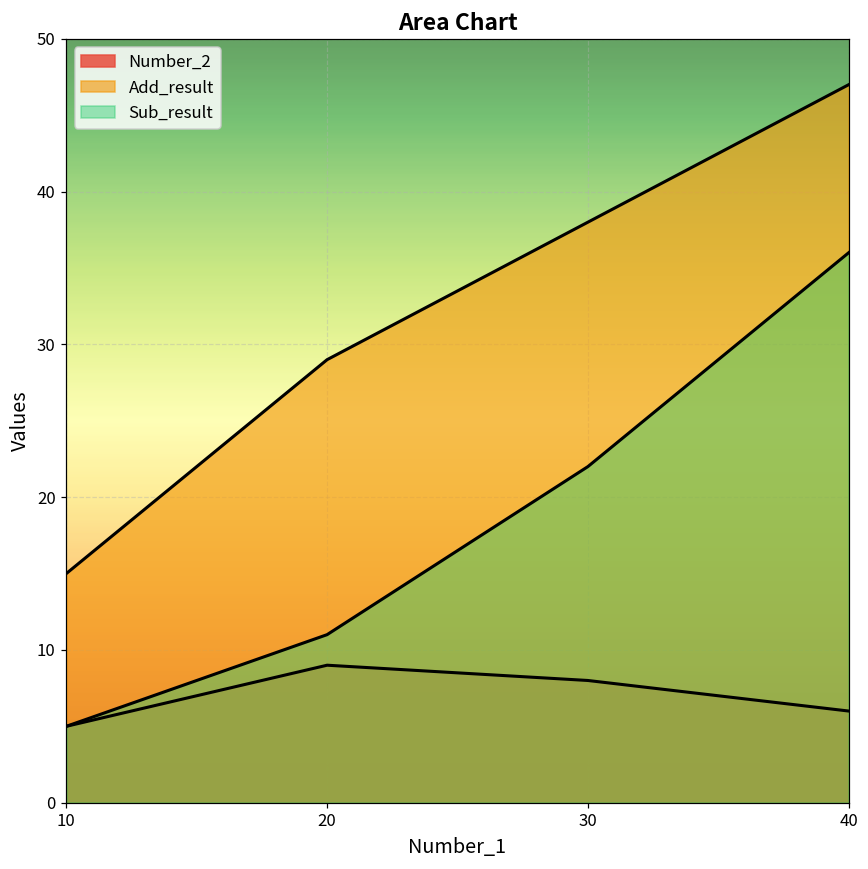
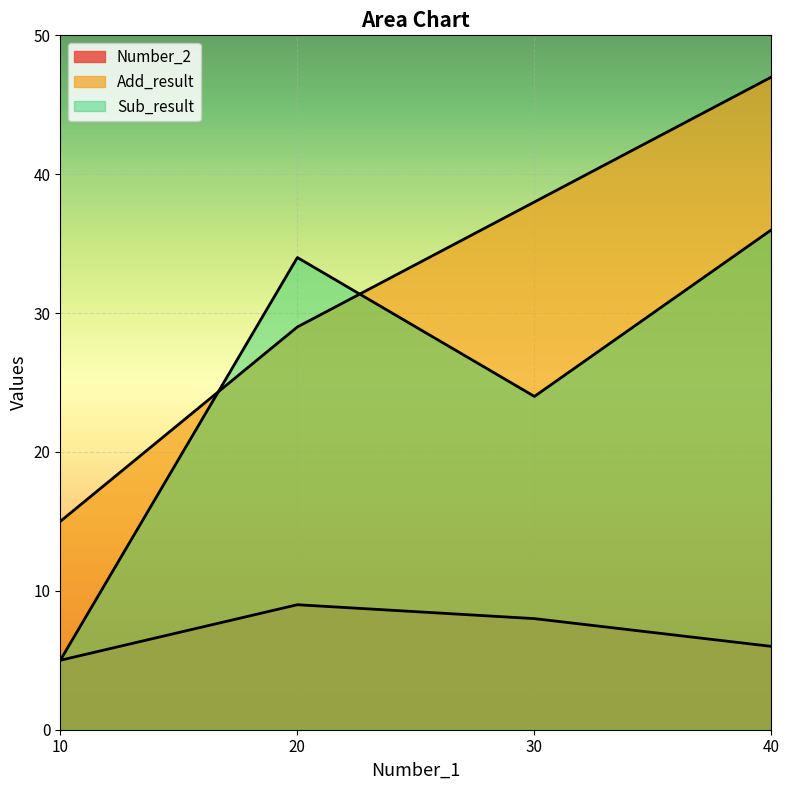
  {
    "Number_2": {
      "20": 9,
      "30": 8,
      "40": 6
    },
    "Add_result": {
      "10": 15,
      "20": 29,
      "30": 38,
      "40": 47
    },
    "Sub_result": {
-     "20": 11,
-     "30": 22,
+     "20": 34,
+     "30": 24,
      "40": 36
    }
  }
